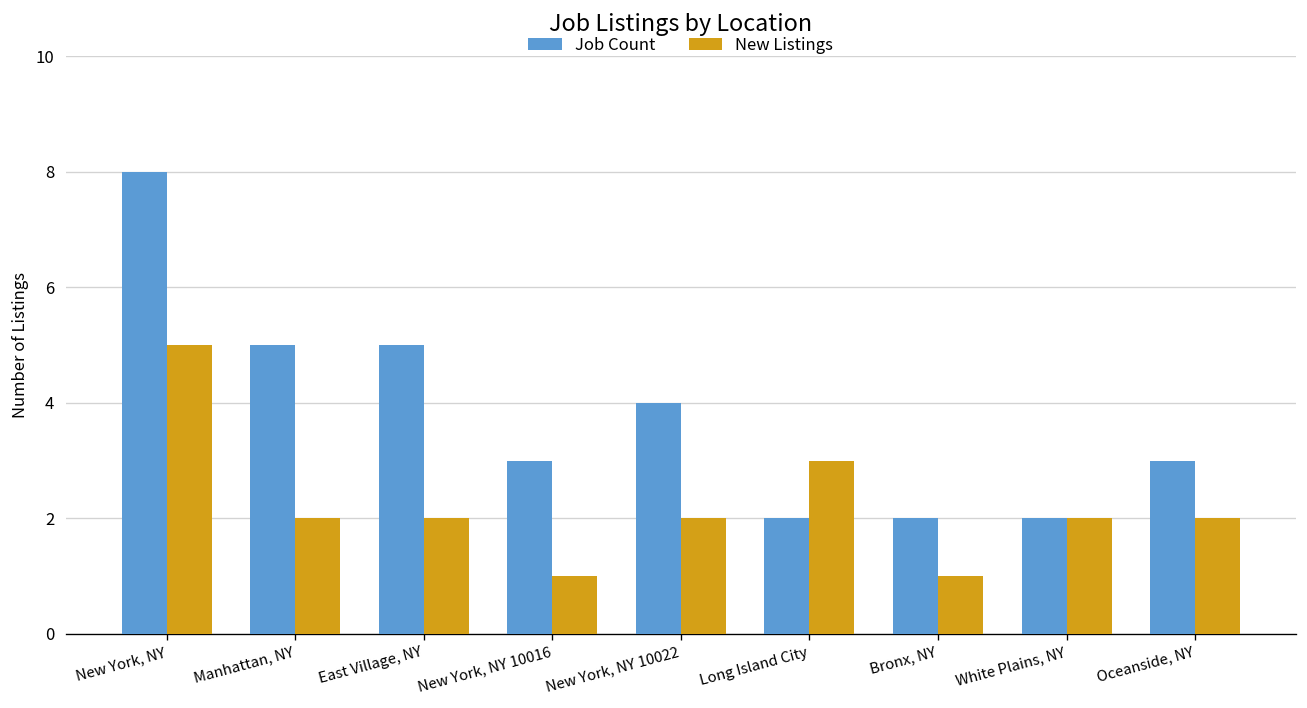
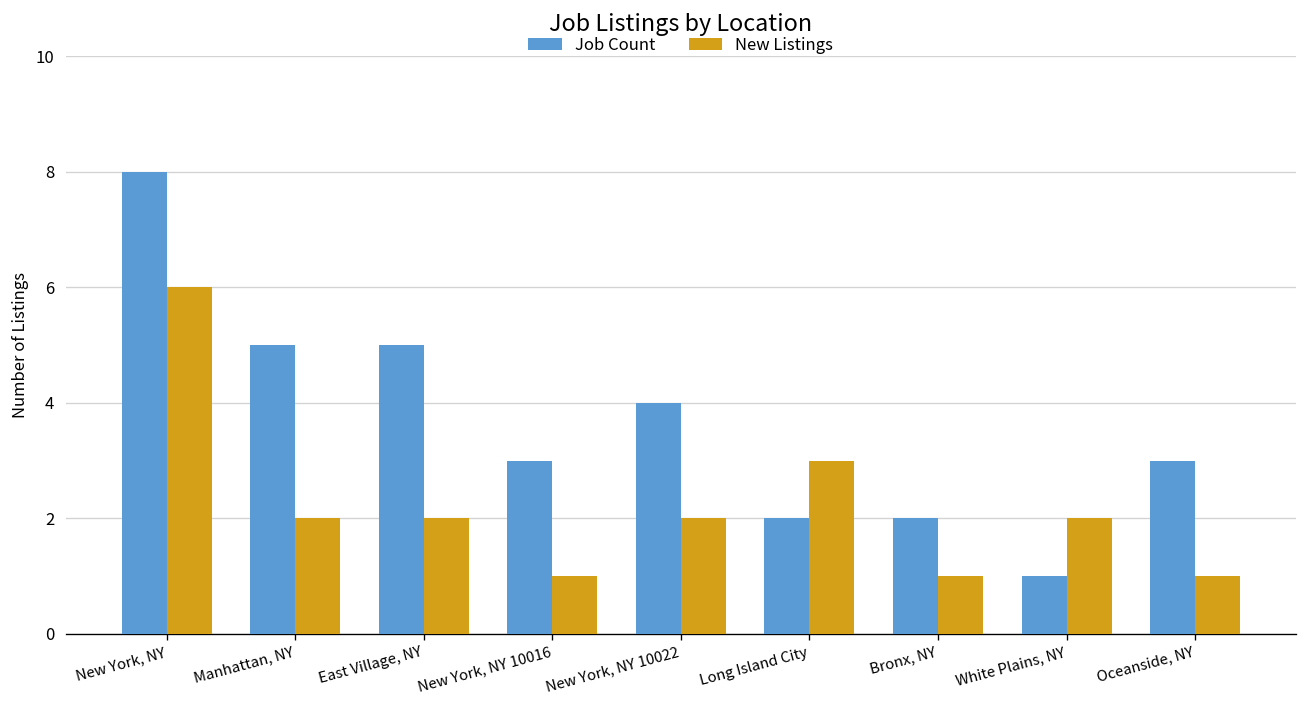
  {
    "Job Count": {
      "New York, NY": 8,
      "Manhattan, NY": 5,
      "East Village, NY": 5,
      "New York, NY 10016": 3,
      "New York, NY 10022": 4,
      "Long Island City": 2,
      "Bronx, NY": 2,
-     "White Plains, NY": 2,
+     "White Plains, NY": 1,
      "Oceanside, NY": 3
    },
    "New Listings": {
-     "New York, NY": 5,
+     "New York, NY": 6,
      "Manhattan, NY": 2,
      "East Village, NY": 2,
      "New York, NY 10016": 1,
      "New York, NY 10022": 2,
      "Long Island City": 3,
      "Bronx, NY": 1,
      "White Plains, NY": 2,
-     "Oceanside, NY": 2
+     "Oceanside, NY": 1
    }
  }
